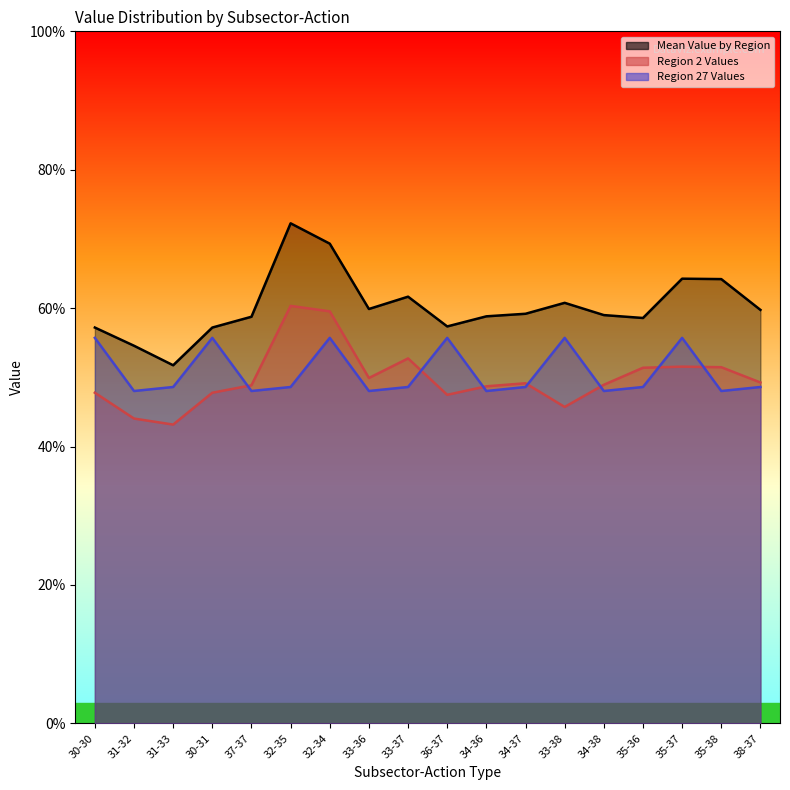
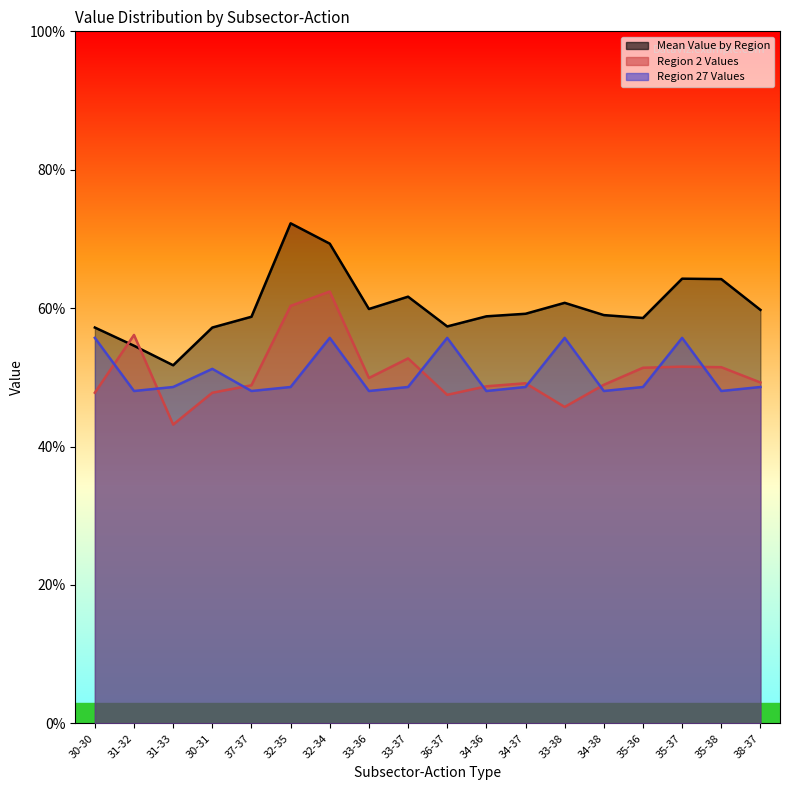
  {
    "Mean Value by Region": {
      "30-30": "57%",
      "31-32": "55%",
      "31-33": "52%",
      "30-31": "57%",
      "37-37": "59%",
      "32-35": "72%",
      "32-34": "69%",
      "33-36": "60%",
      "33-37": "62%",
      "36-37": "57%",
      "34-36": "59%",
      "34-37": "59%",
      "33-38": "61%",
      "34-38": "59%",
      "35-36": "59%",
      "35-37": "64%",
      "35-38": "64%",
      "38-37": "60%"
    },
    "Region 2 Values": {
      "30-30": "48%",
-     "31-32": "44%",
+     "31-32": "56%",
      "31-33": "43%",
      "30-31": "48%",
      "37-37": "49%",
      "32-35": "60%",
-     "32-34": "60%",
+     "32-34": "62%",
      "33-36": "50%",
      "33-37": "53%",
      "36-37": "47%",
      "34-36": "49%",
      "34-37": "49%",
      "33-38": "46%",
      "34-38": "49%",
      "35-36": "51%",
      "35-37": "52%",
      "35-38": "51%",
      "38-37": "49%"
    },
    "Region 27 Values": {
      "30-30": "56%",
      "31-32": "48%",
      "31-33": "49%",
-     "30-31": "56%",
+     "30-31": "51%",
      "37-37": "48%",
      "32-35": "49%",
      "32-34": "56%",
      "33-36": "48%",
      "33-37": "49%",
      "36-37": "56%",
      "34-36": "48%",
      "34-37": "49%",
      "33-38": "56%",
      "34-38": "48%",
      "35-36": "49%",
      "35-37": "56%",
      "35-38": "48%",
      "38-37": "49%"
    }
  }
